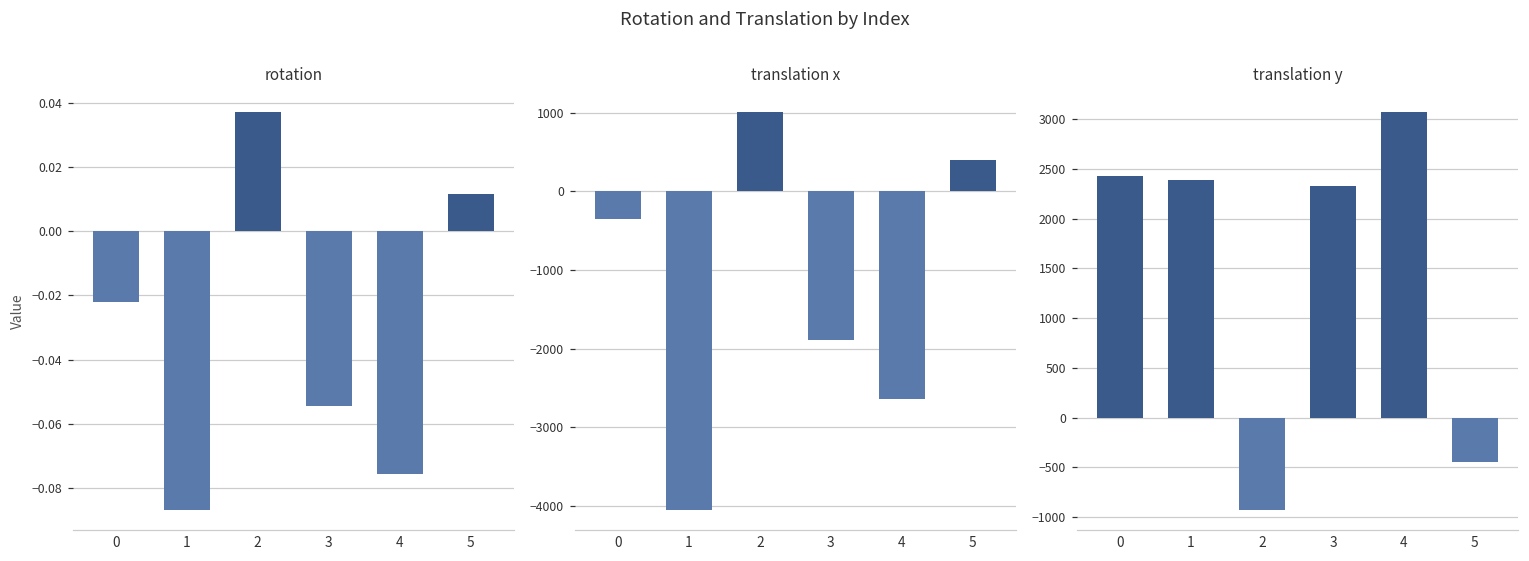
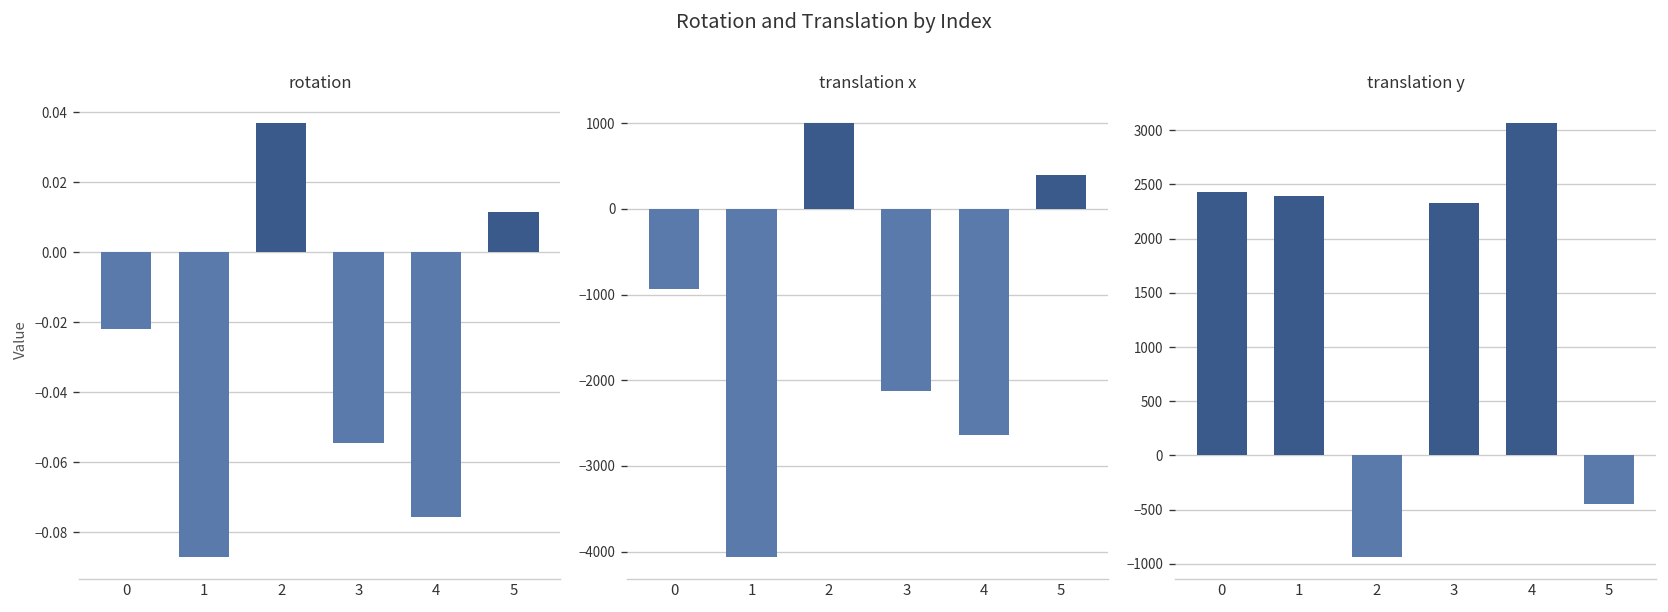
  {
    "rotation": {
      "0": -0.022,
      "1": -0.087,
      "2": 0.037,
      "3": -0.055,
      "4": -0.076,
      "5": 0.012
    },
    "translation x": {
-     "0": -300,
+     "0": -900,
      "1": -4100,
      "2": 1000,
-     "3": -1900,
+     "3": -2100,
      "4": -2600,
      "5": 400
    },
    "translation y": {
      "0": 2400,
      "1": 2400,
      "2": -900,
      "3": 2300,
      "4": 3100,
      "5": -400
    }
  }
